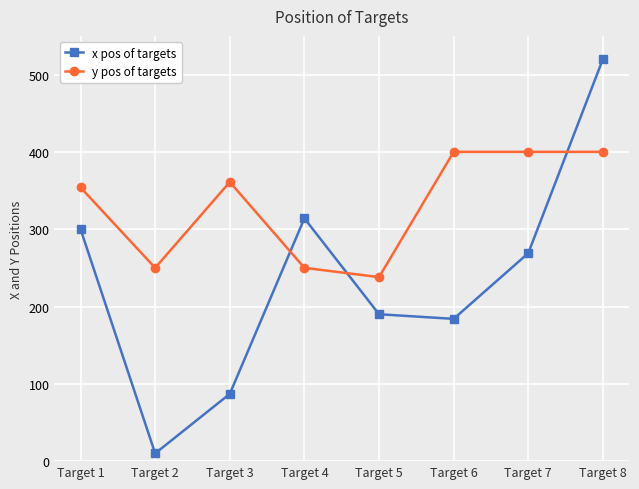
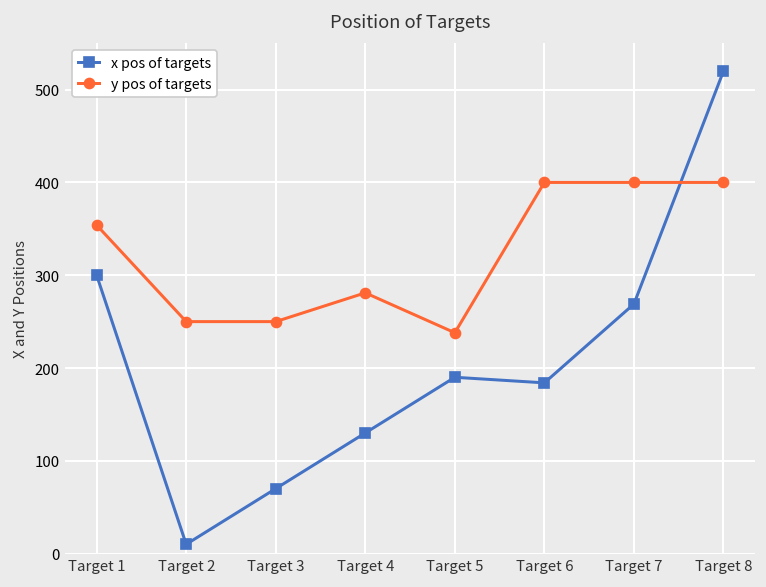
  {
    "x pos of targets": {
      "Target 1": 300,
      "Target 2": 10,
-     "Target 3": 90,
-     "Target 4": 310,
+     "Target 3": 70,
+     "Target 4": 130,
      "Target 5": 190,
      "Target 6": 180,
      "Target 7": 270,
      "Target 8": 520
    },
    "y pos of targets": {
      "Target 1": 350,
      "Target 2": 250,
-     "Target 3": 360,
-     "Target 4": 250,
+     "Target 3": 250,
+     "Target 4": 280,
      "Target 5": 240,
      "Target 6": 400,
      "Target 7": 400,
      "Target 8": 400
    }
  }
